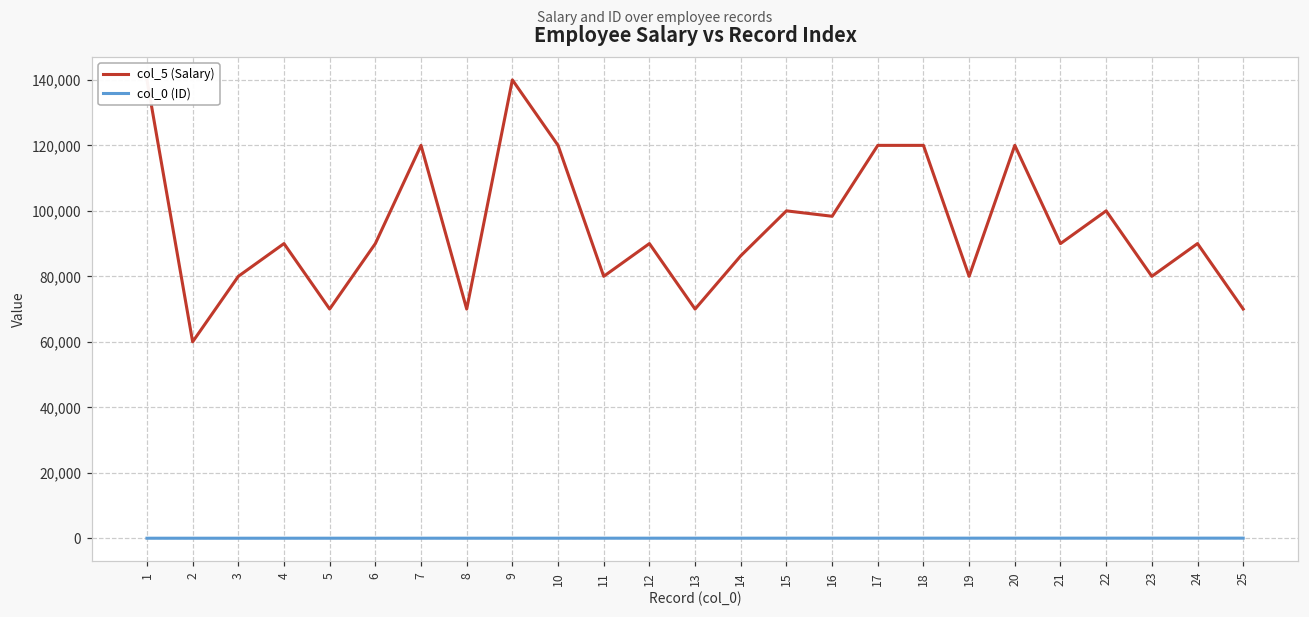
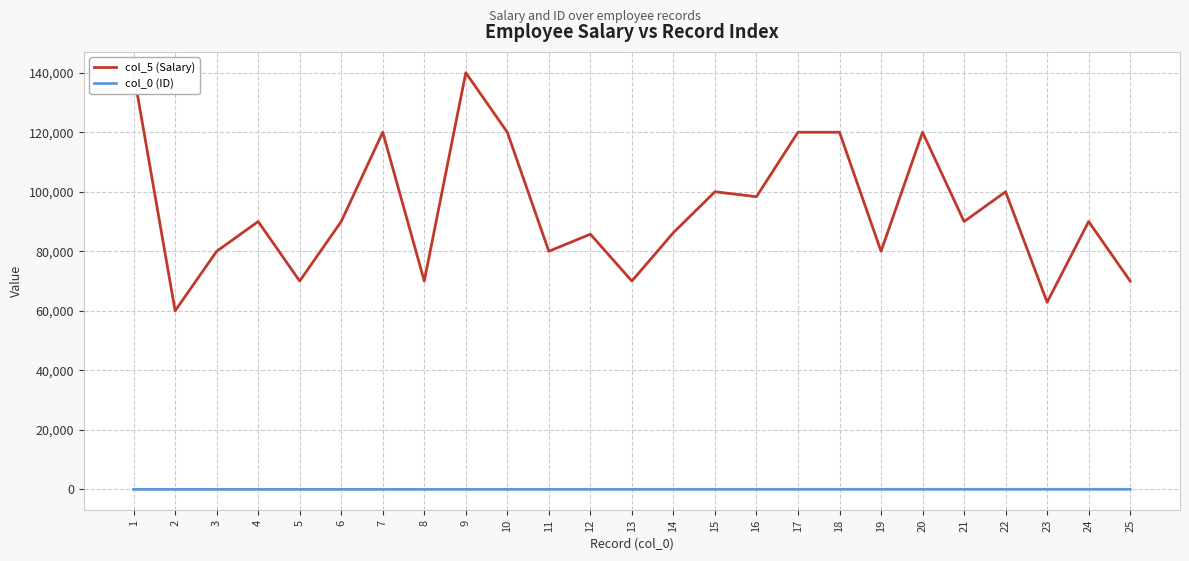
  {
    "col_5 (Salary)": {
      "2": "60,000",
      "3": "80,000",
      "4": "90,000",
      "5": "70,000",
      "6": "90,000",
      "7": "120,000",
      "8": "70,000",
      "9": "140,000",
      "10": "120,000",
      "11": "80,000",
-     "12": "90,000",
+     "12": "86,000",
      "13": "70,000",
      "14": "86,000",
      "15": "100,000",
      "16": "98,000",
      "17": "120,000",
      "18": "120,000",
      "19": "80,000",
      "20": "120,000",
      "21": "90,000",
      "22": "100,000",
-     "23": "80,000",
+     "23": "63,000",
      "24": "90,000",
      "25": "70,000"
    },
    "col_0 (ID)": {
      "1": "0",
      "2": "0",
      "3": "0",
      "4": "0",
      "5": "0",
      "6": "0",
      "7": "0",
      "8": "0",
      "9": "0",
      "10": "0",
      "11": "0",
      "12": "0",
      "13": "0",
      "14": "0",
      "15": "0",
      "16": "0",
      "17": "0",
      "18": "0",
      "19": "0",
      "20": "0",
      "21": "0",
      "22": "0",
      "23": "0",
      "24": "0",
      "25": "0"
    }
  }
